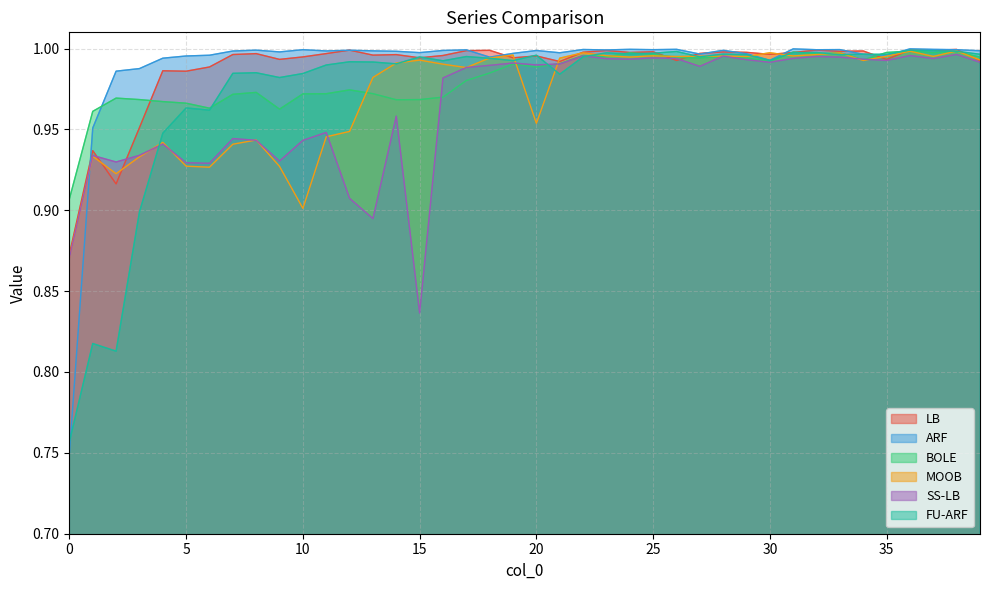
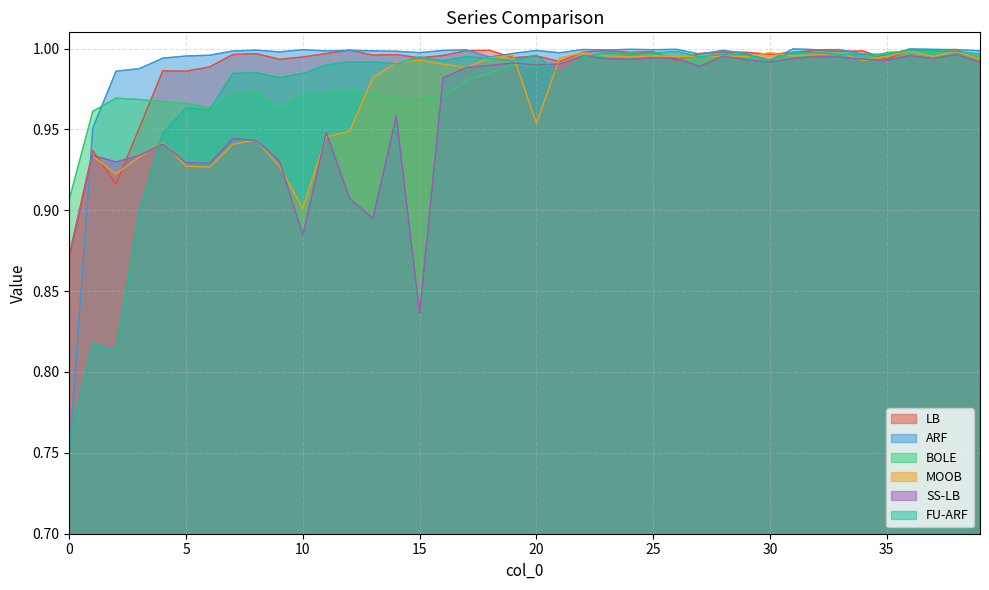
  {
    "LB": {
      "0": 0.873,
      "5": 0.986,
      "10": 0.995
    },
    "MOOB": {
      "5": 0.927,
      "10": 0.901,
      "20": 0.954
    },
    "SS-LB": {
      "5": 0.929,
-     "10": 0.943,
+     "10": 0.885,
      "15": 0.836
    }
  }
